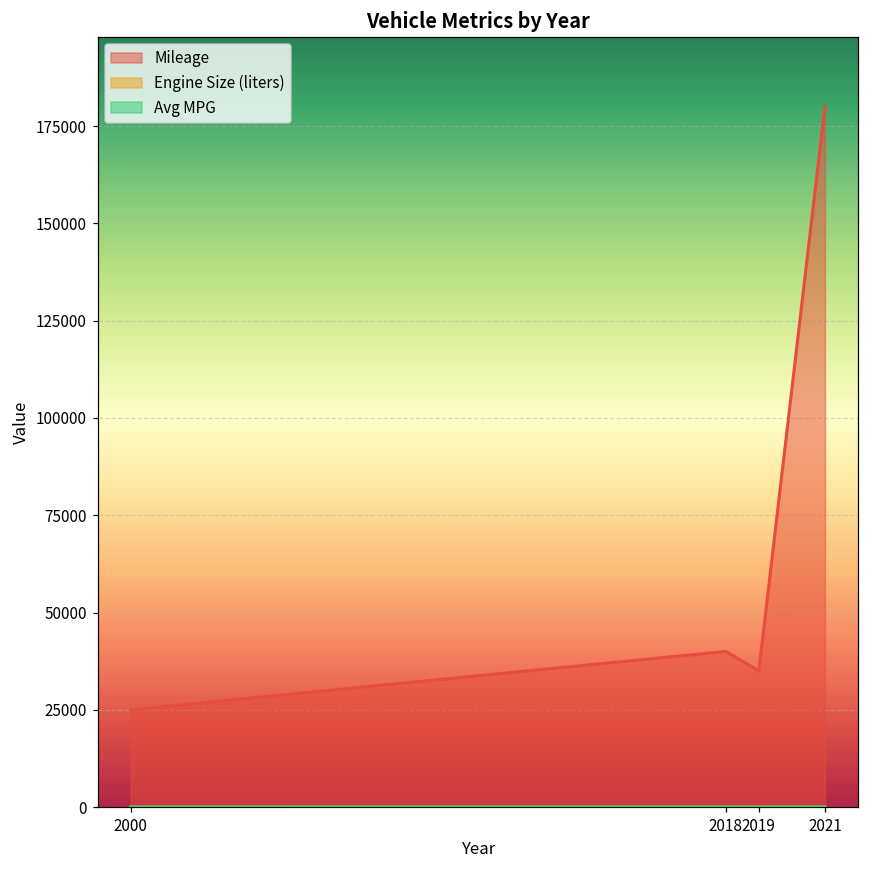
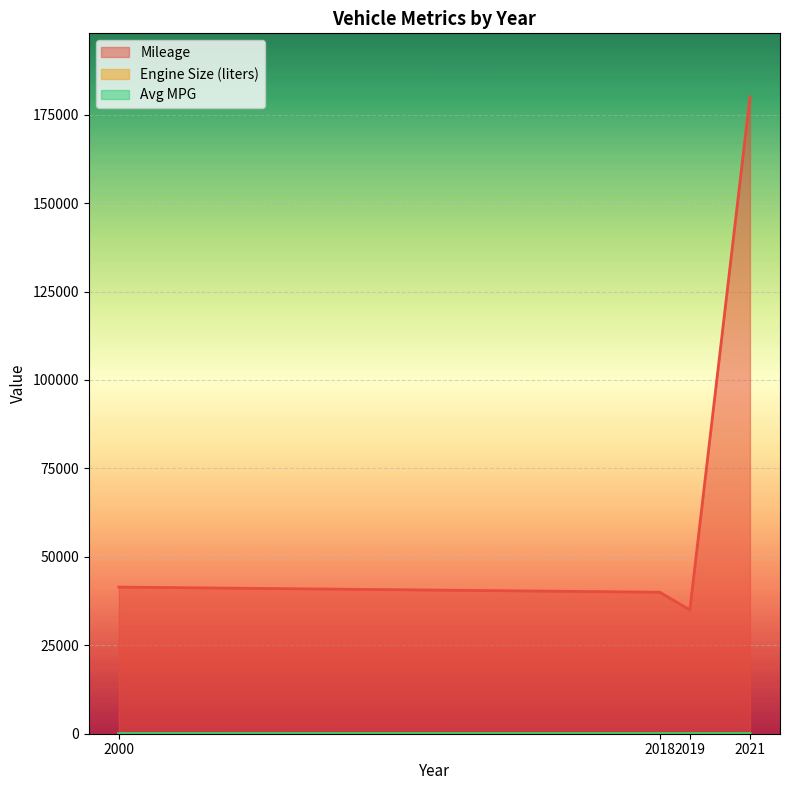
  {
    "Mileage": {
-     "2000": 25000,
+     "2000": 41000,
      "2018": 40000,
      "2019": 35000,
      "2021": 180000
    },
    "Avg MPG": {
      "2000": 0,
      "2018": 0,
      "2019": 0,
      "2021": 0
    }
  }
